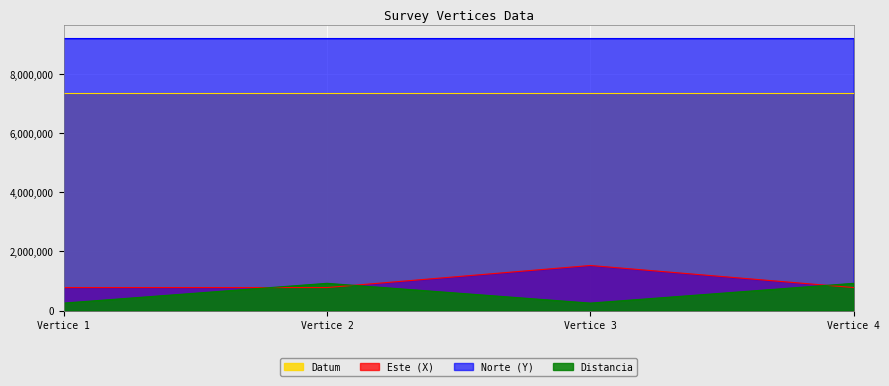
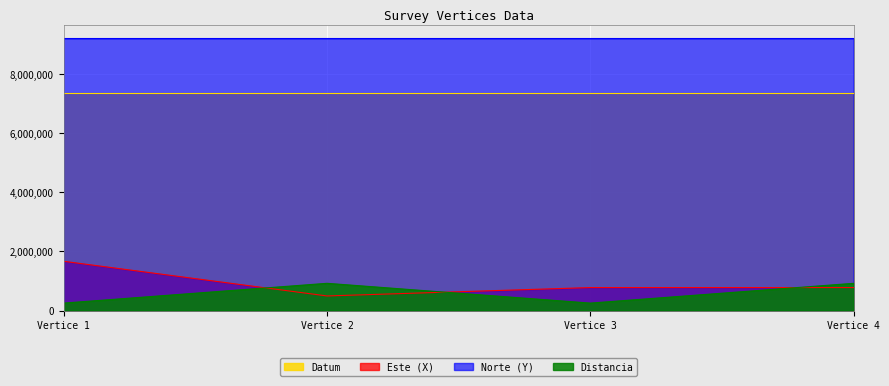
  {
    "Datum": {
      "Vertice 1": "7,400,000",
      "Vertice 2": "7,400,000",
      "Vertice 3": "7,400,000",
      "Vertice 4": "7,400,000"
    },
    "Este (X)": {
-     "Vertice 1": "800,000",
-     "Vertice 2": "800,000",
-     "Vertice 3": "1,500,000",
+     "Vertice 1": "1,700,000",
+     "Vertice 2": "500,000",
+     "Vertice 3": "800,000",
      "Vertice 4": "800,000"
    },
    "Norte (Y)": {
      "Vertice 1": "9,200,000",
      "Vertice 2": "9,200,000",
      "Vertice 3": "9,200,000",
      "Vertice 4": "9,200,000"
    },
    "Distancia": {
      "Vertice 1": "300,000",
      "Vertice 2": "900,000",
      "Vertice 3": "300,000",
      "Vertice 4": "900,000"
    }
  }
